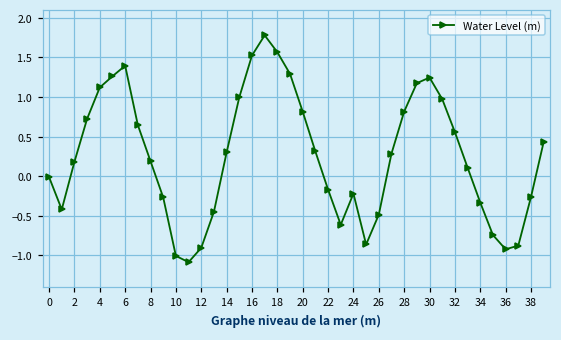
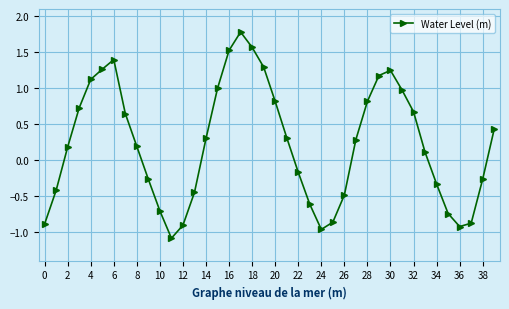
  {
-   "0": 0.0,
+   "0": -0.9,
    "2": 0.2,
    "4": 1.1,
    "6": 1.4,
    "8": 0.2,
-   "10": -1.0,
+   "10": -0.7,
    "12": -0.9,
    "14": 0.3,
    "16": 1.5,
    "18": 1.6,
    "20": 0.8,
    "22": -0.2,
-   "24": -0.2,
+   "24": -1.0,
    "26": -0.5,
    "28": 0.8,
    "30": 1.2,
-   "32": 0.6,
+   "32": 0.7,
    "34": -0.3,
    "36": -0.9,
    "38": -0.3
  }
